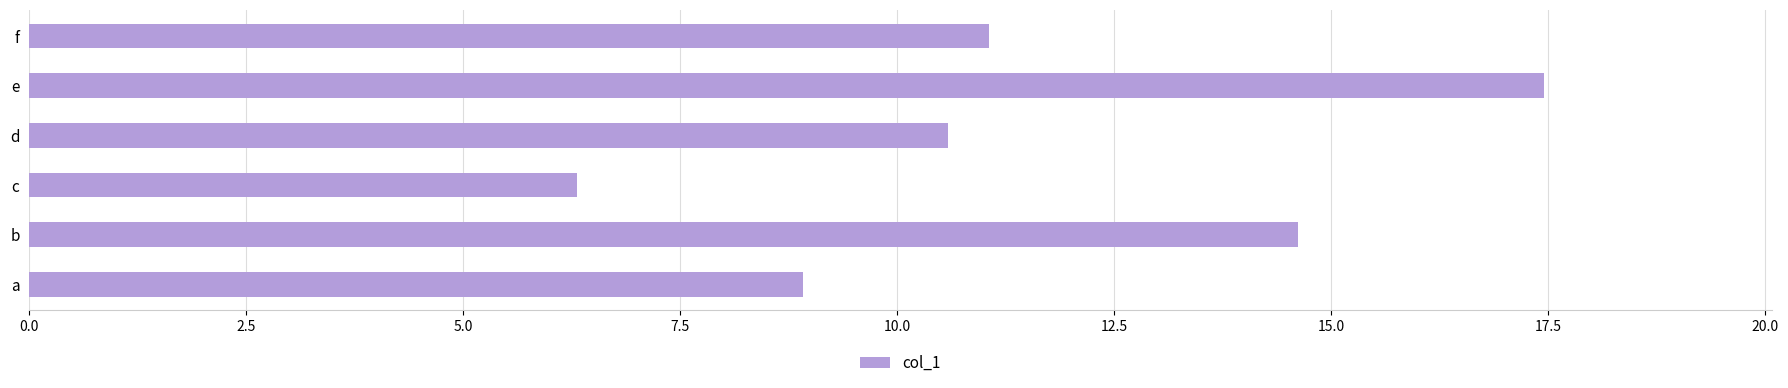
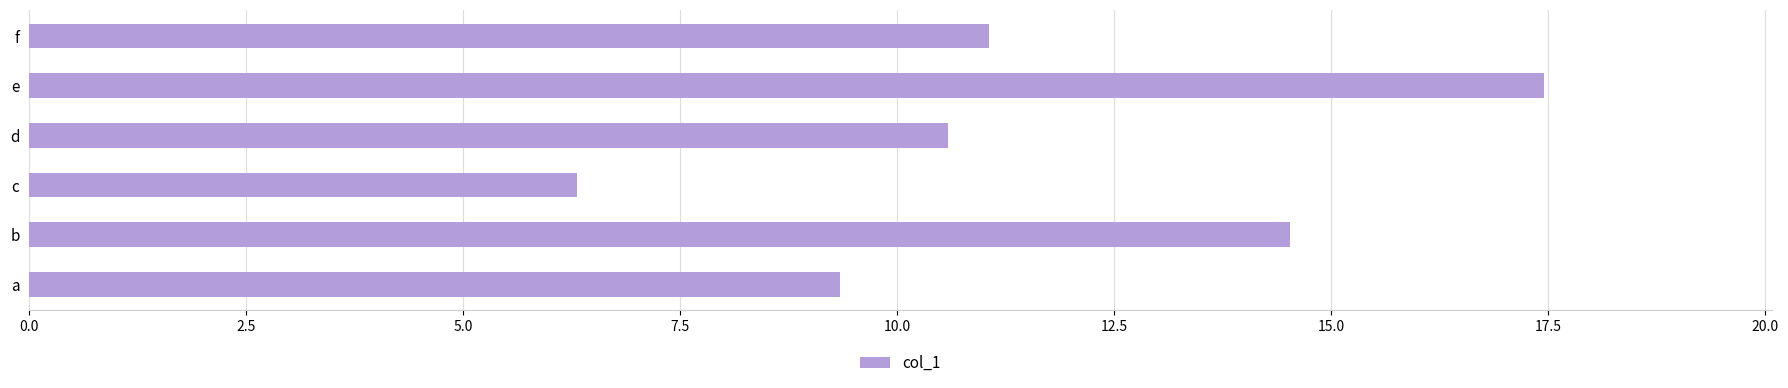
  {
    "f": 11.1,
    "e": 17.5,
    "d": 10.6,
    "c": 6.3,
-   "b": 14.6,
-   "a": 8.9
+   "b": 14.5,
+   "a": 9.3
  }
